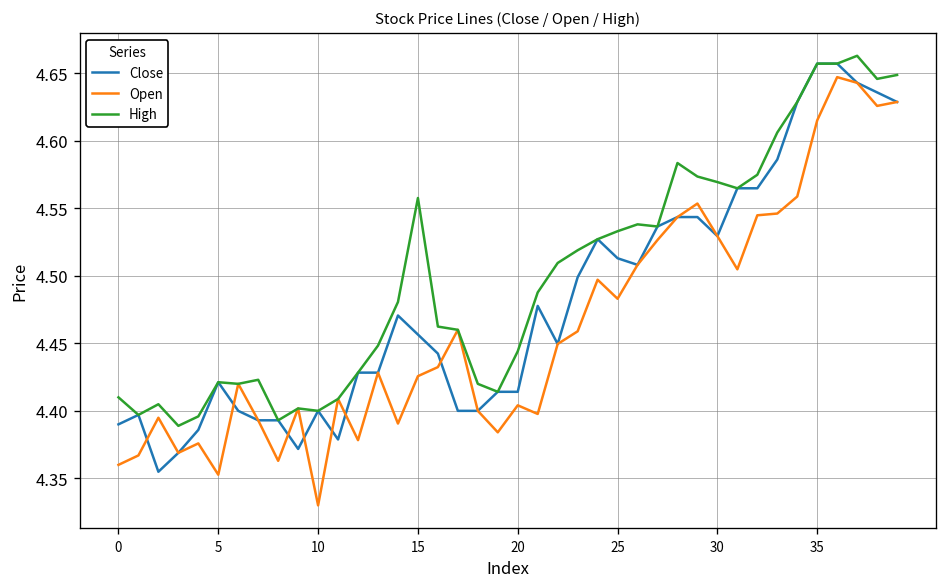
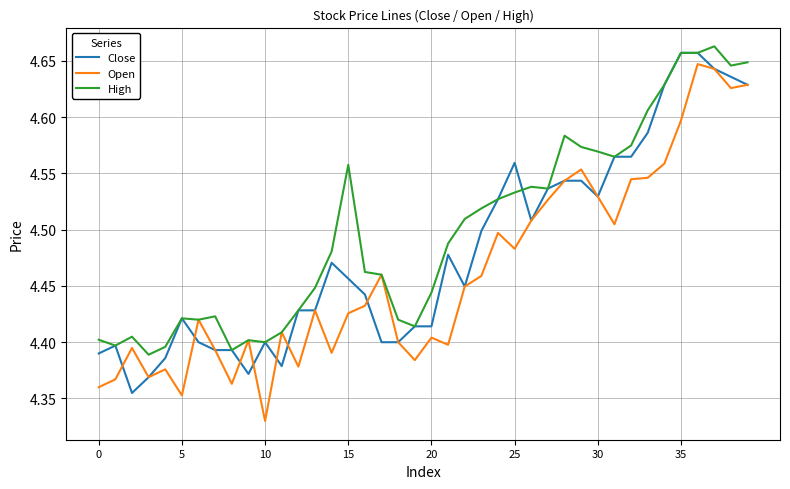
  {
    "Close": {
      "0": 4.390,
      "15": 4.456,
      "20": 4.414,
-     "25": 4.513
+     "25": 4.559
    },
    "Open": {
      "0": 4.360,
      "5": 4.353,
      "10": 4.330,
      "15": 4.426,
      "20": 4.404,
      "25": 4.483,
-     "35": 4.615
+     "35": 4.597
    },
    "High": {
-     "0": 4.410,
+     "0": 4.402,
      "15": 4.558,
      "20": 4.444,
      "25": 4.533,
      "30": 4.569
    }
  }
